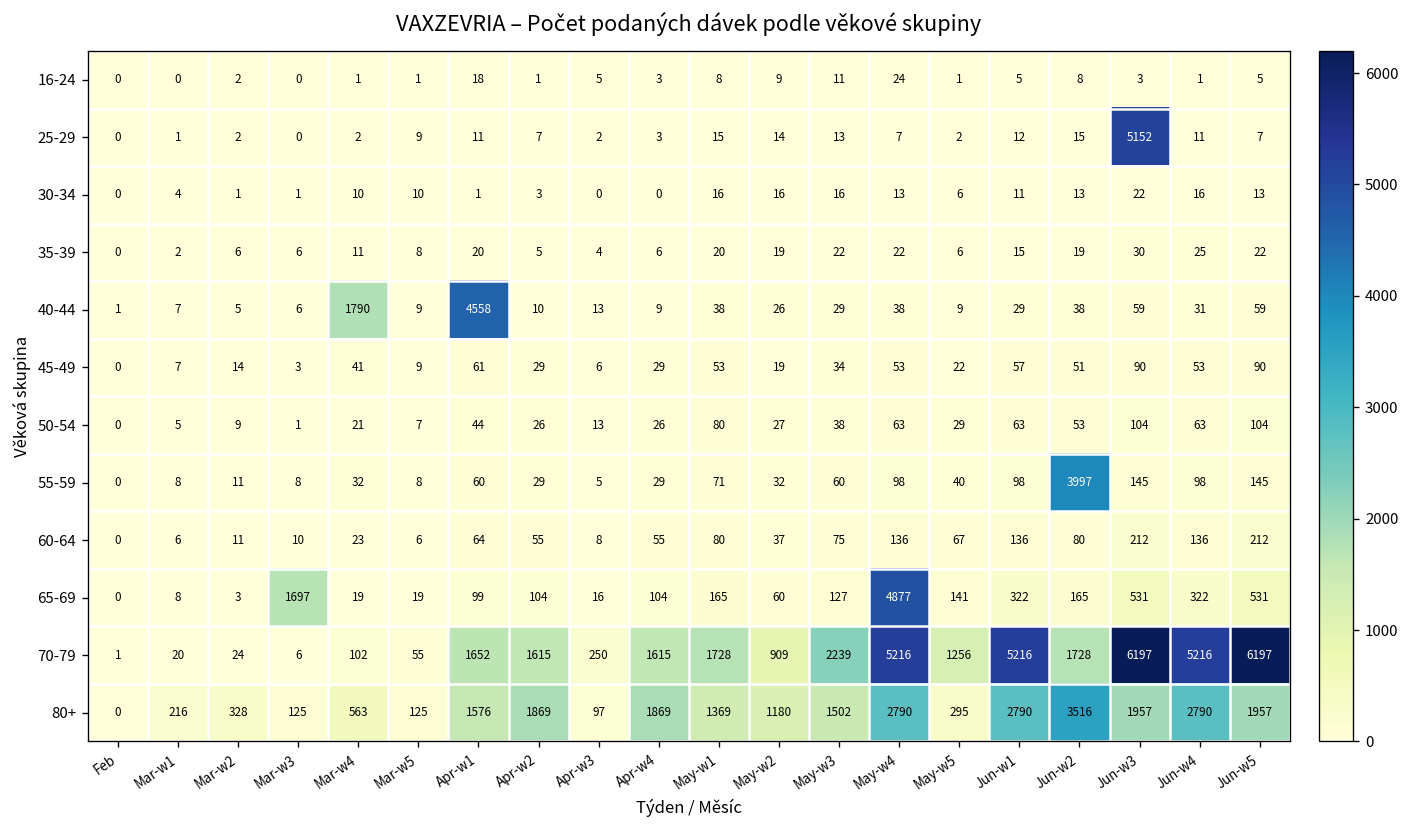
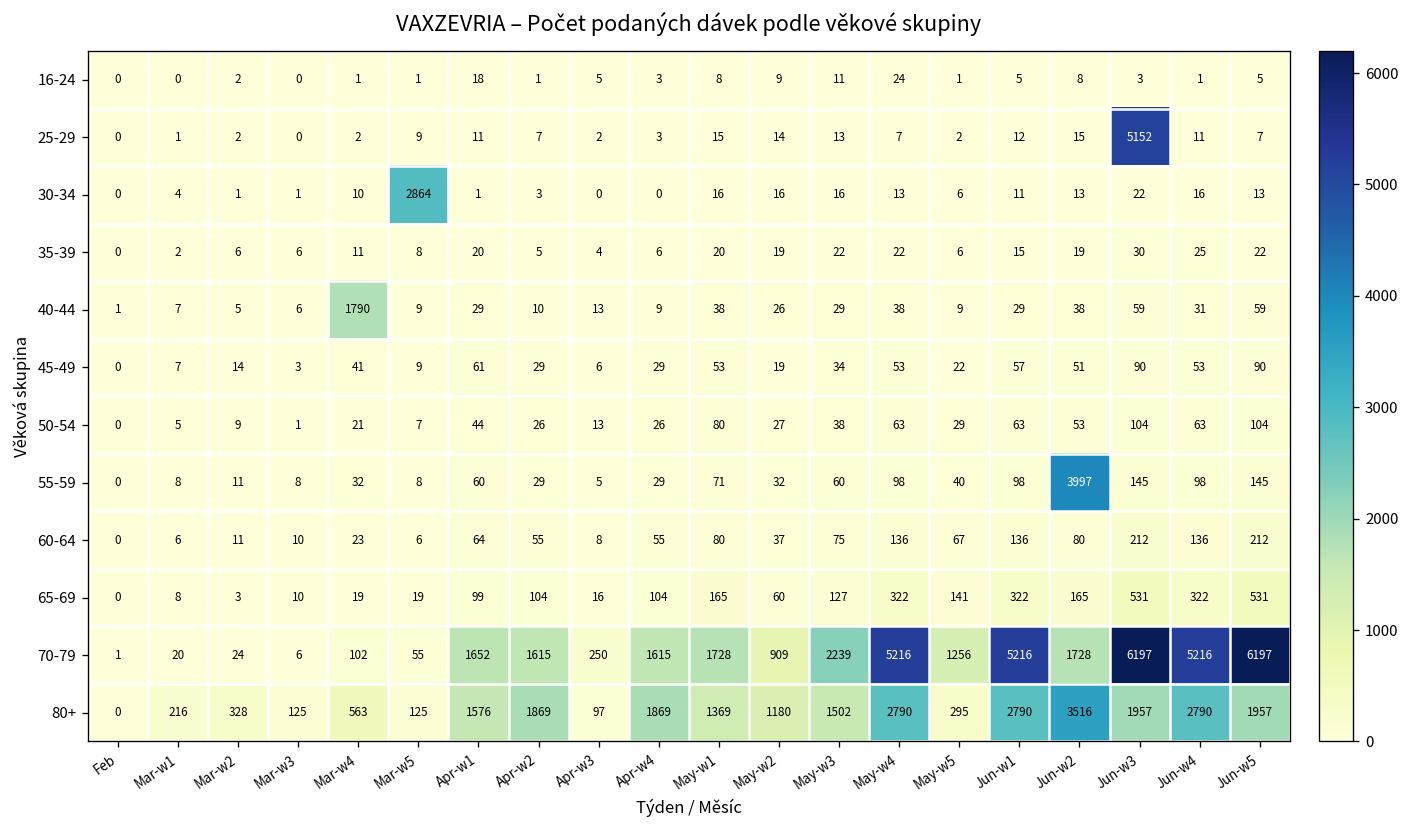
  {
    "30-34": {
      "Feb": 0,
      "Mar-w1": 4,
      "Mar-w2": 1,
      "Mar-w3": 1,
      "Mar-w4": 10,
-     "Mar-w5": 10,
+     "Mar-w5": 2864,
      "Apr-w1": 1,
      "Apr-w2": 3,
      "Apr-w3": 0,
      "Apr-w4": 0,
      "May-w1": 16,
      "May-w2": 16,
      "May-w3": 16,
      "May-w4": 13,
      "May-w5": 6,
      "Jun-w1": 11,
      "Jun-w2": 13,
      "Jun-w3": 22,
      "Jun-w4": 16,
      "Jun-w5": 13
    },
    "40-44": {
      "Feb": 1,
      "Mar-w1": 7,
      "Mar-w2": 5,
      "Mar-w3": 6,
      "Mar-w4": 1790,
      "Mar-w5": 9,
-     "Apr-w1": 4558,
+     "Apr-w1": 29,
      "Apr-w2": 10,
      "Apr-w3": 13,
      "Apr-w4": 9,
      "May-w1": 38,
      "May-w2": 26,
      "May-w3": 29,
      "May-w4": 38,
      "May-w5": 9,
      "Jun-w1": 29,
      "Jun-w2": 38,
      "Jun-w3": 59,
      "Jun-w4": 31,
      "Jun-w5": 59
    },
    "65-69": {
      "Feb": 0,
      "Mar-w1": 8,
      "Mar-w2": 3,
-     "Mar-w3": 1697,
+     "Mar-w3": 10,
      "Mar-w4": 19,
      "Mar-w5": 19,
      "Apr-w1": 99,
      "Apr-w2": 104,
      "Apr-w3": 16,
      "Apr-w4": 104,
      "May-w1": 165,
      "May-w2": 60,
      "May-w3": 127,
-     "May-w4": 4877,
+     "May-w4": 322,
      "May-w5": 141,
      "Jun-w1": 322,
      "Jun-w2": 165,
      "Jun-w3": 531,
      "Jun-w4": 322,
      "Jun-w5": 531
    }
  }
